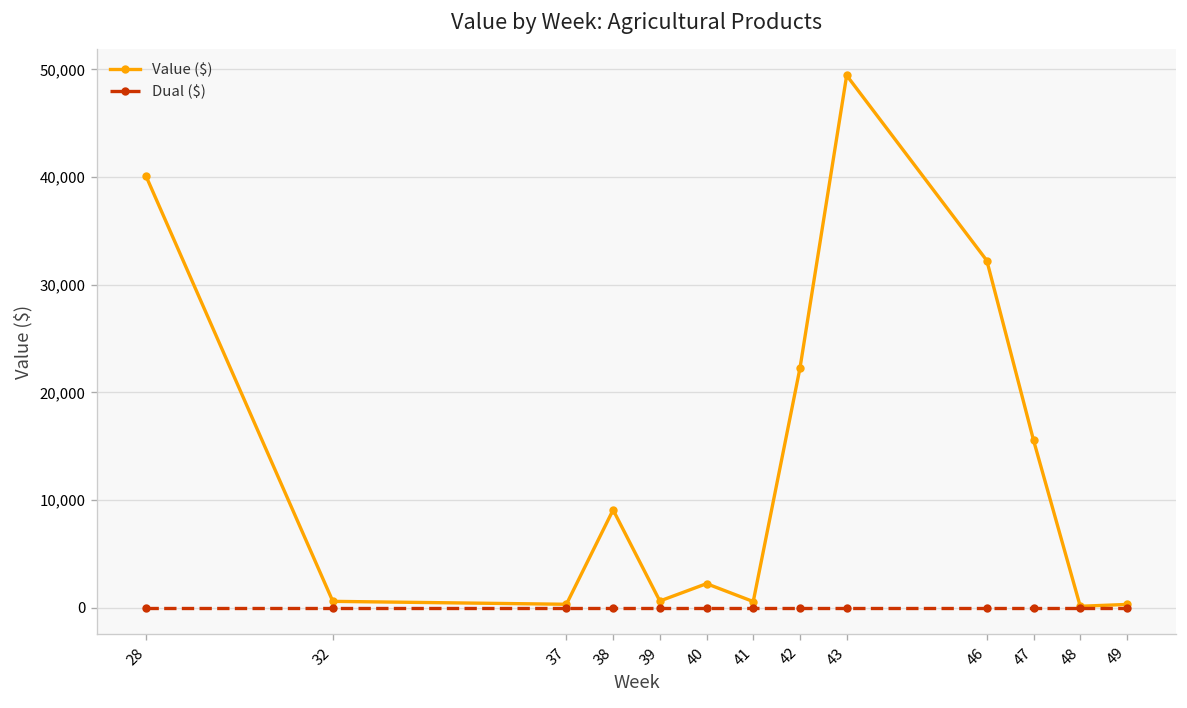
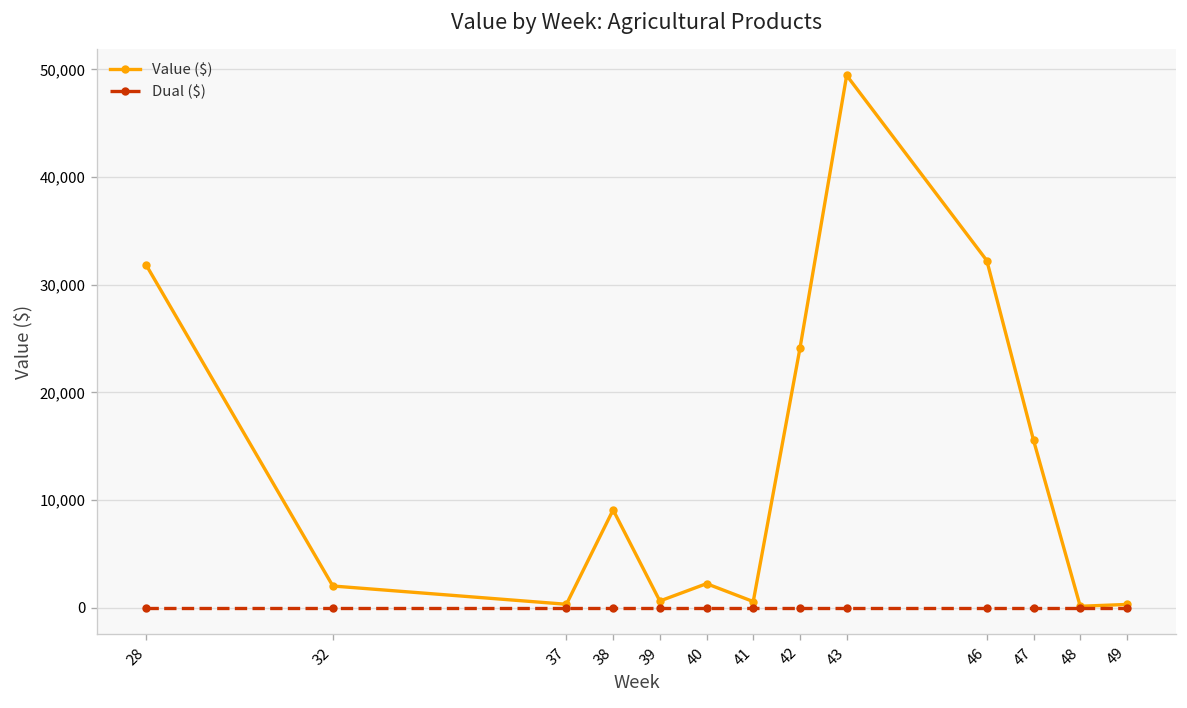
  {
    "Value ($)": {
-     "28": "40,000",
-     "32": "1,000",
+     "28": "32,000",
+     "32": "2,000",
      "37": "0",
      "38": "9,000",
      "39": "1,000",
      "40": "2,000",
      "41": "1,000",
-     "42": "22,000",
+     "42": "24,000",
      "43": "49,000",
      "46": "32,000",
      "47": "16,000",
      "49": "0"
    },
    "Dual ($)": {
      "28": "0",
      "32": "0",
      "37": "0",
      "38": "0",
      "39": "0",
      "40": "0",
      "41": "0",
      "42": "0",
      "43": "0",
      "46": "0",
      "47": "0",
      "49": "0"
    }
  }
